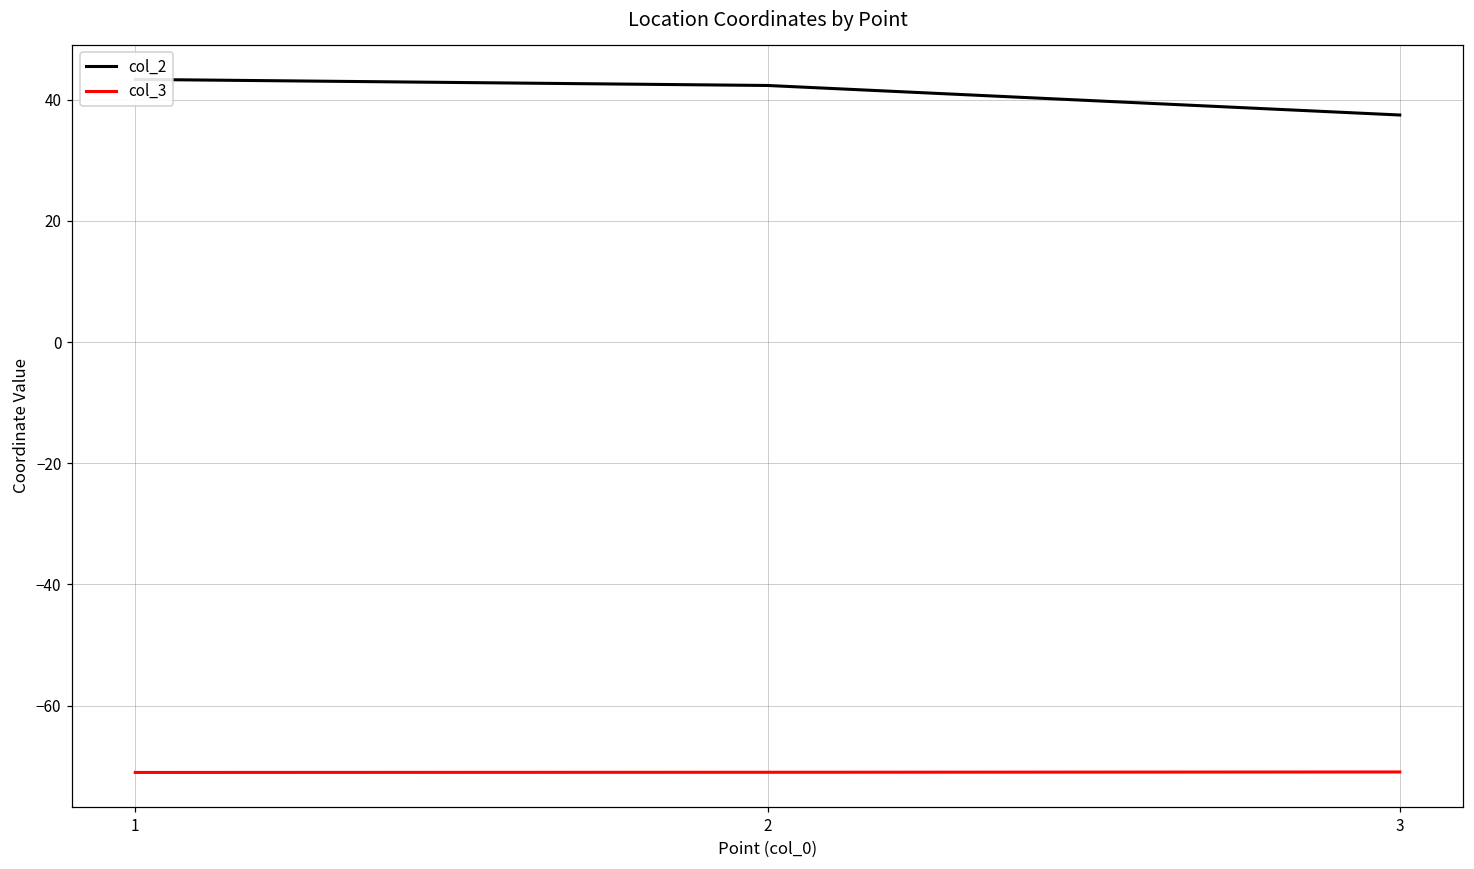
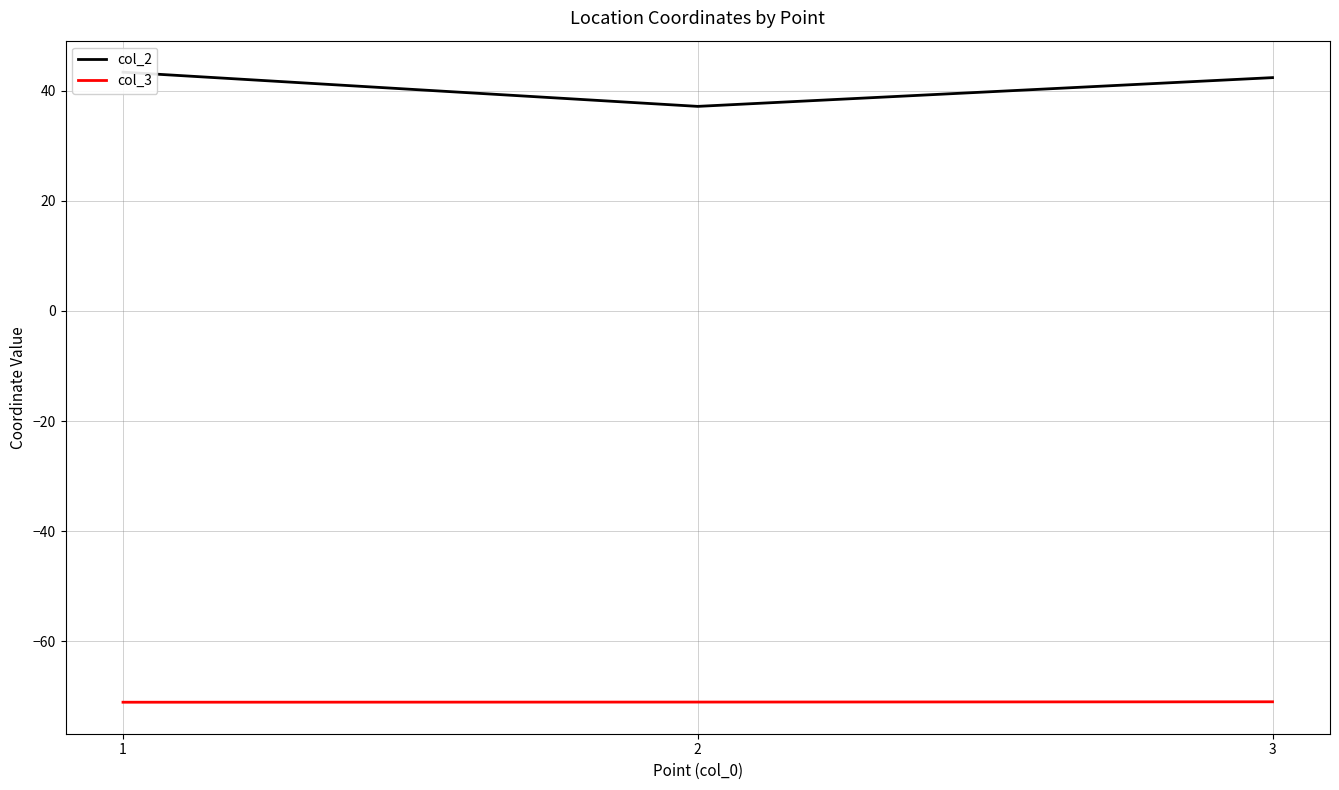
  {
    "col_2": {
-     "2": 42,
-     "3": 37
+     "2": 37,
+     "3": 42
    },
    "col_3": {
      "1": -71,
      "2": -71,
      "3": -71
    }
  }
